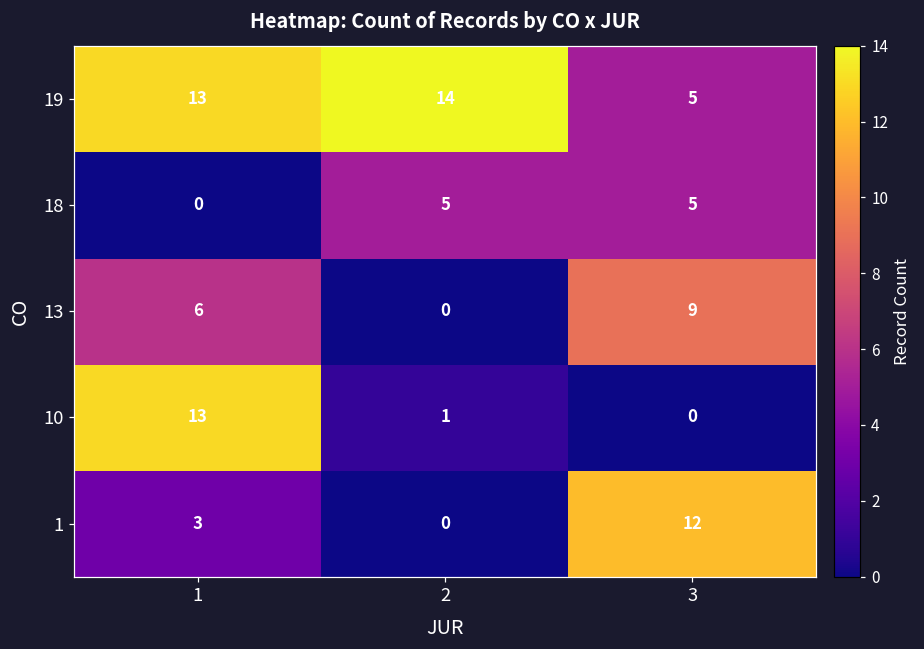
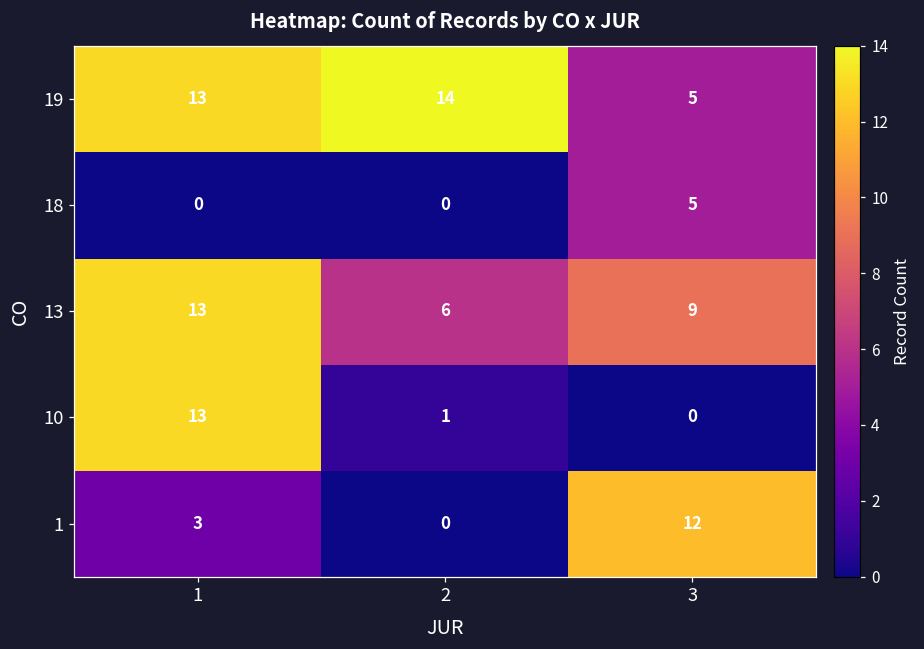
  {
    "19": {
      "1": 13,
      "2": 14,
      "3": 5
    },
    "18": {
      "1": 0,
-     "2": 5,
+     "2": 0,
      "3": 5
    },
    "13": {
-     "1": 6,
-     "2": 0,
+     "1": 13,
+     "2": 6,
      "3": 9
    },
    "10": {
      "1": 13,
      "2": 1,
      "3": 0
    },
    "1": {
      "1": 3,
      "2": 0,
      "3": 12
    }
  }
